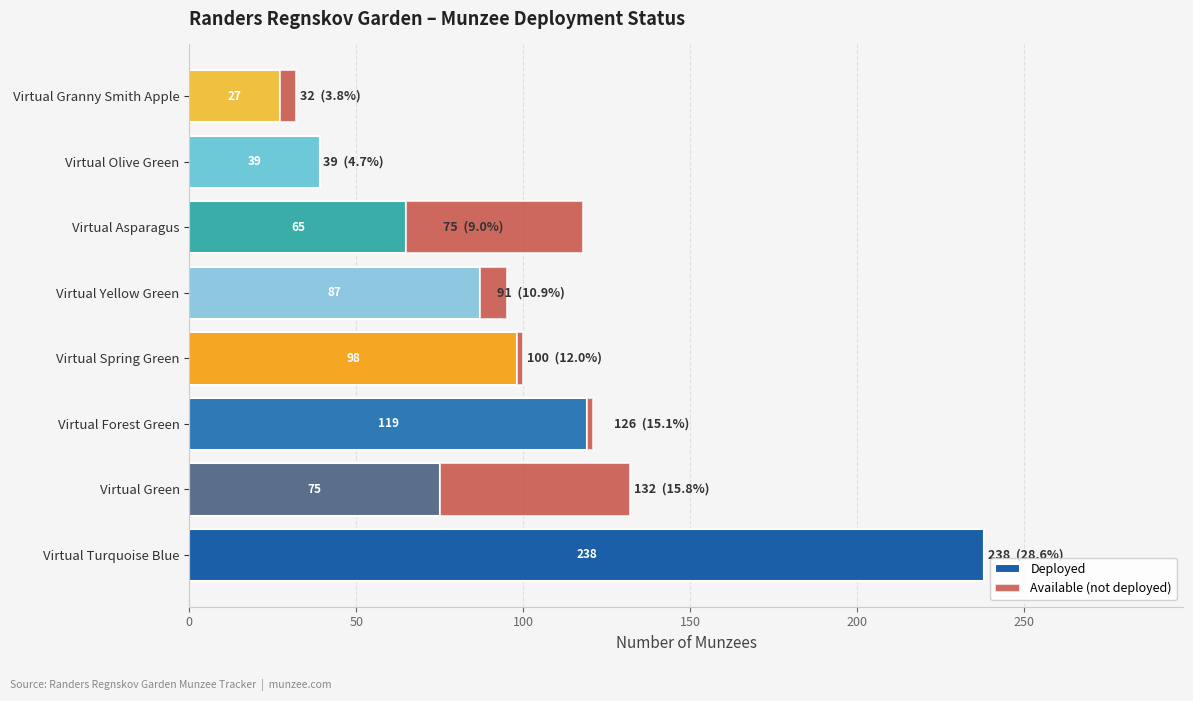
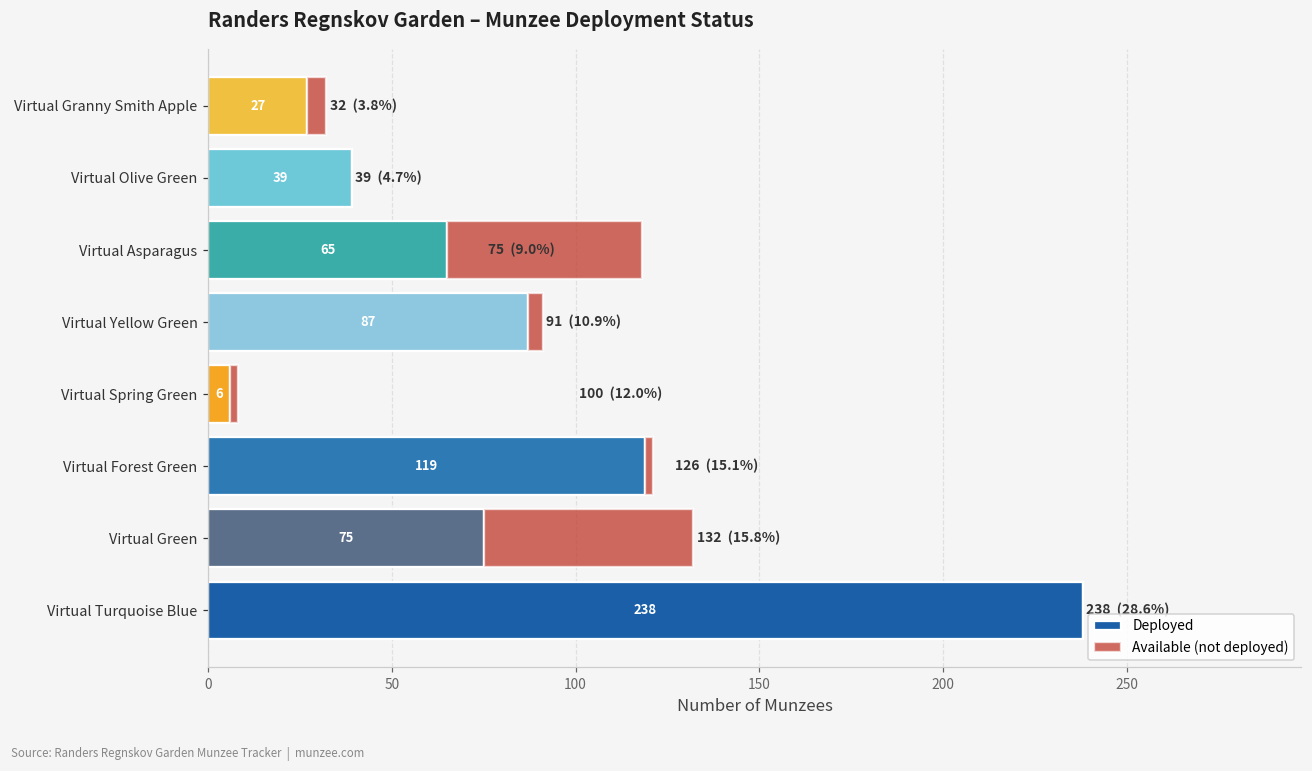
  {
    "Deployed": {
      "Virtual Granny Smith Apple": 27,
      "Virtual Olive Green": 39,
      "Virtual Asparagus": 65,
      "Virtual Yellow Green": 87,
-     "Virtual Spring Green": 98,
+     "Virtual Spring Green": 6,
      "Virtual Forest Green": 119,
      "Virtual Green": 75,
      "Virtual Turquoise Blue": 238
    },
    "Available (not deployed)": {
-     "Virtual Yellow Green": 8
+     "Virtual Yellow Green": 4
    }
  }
